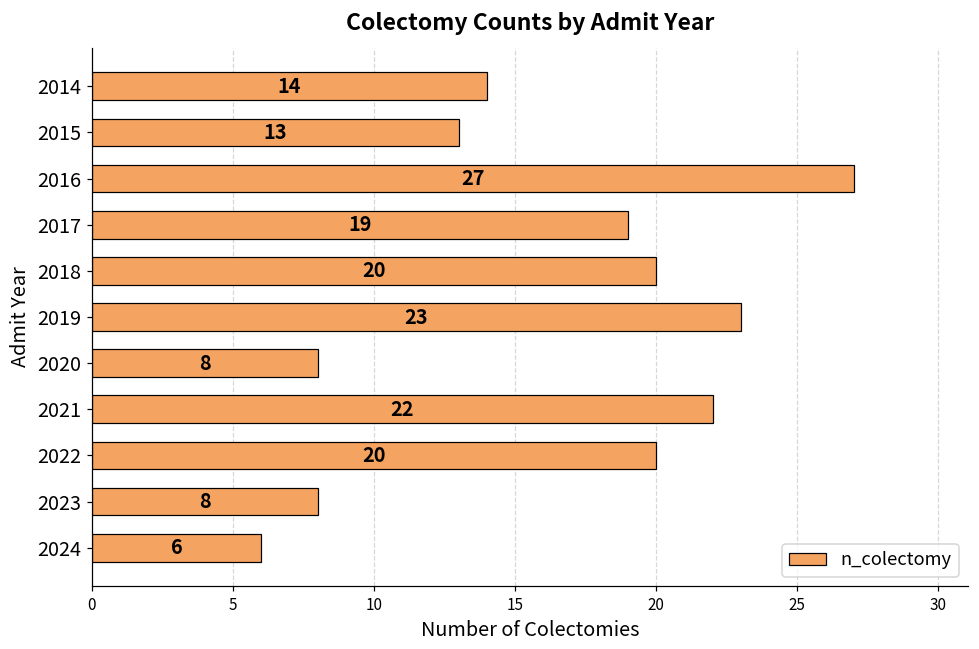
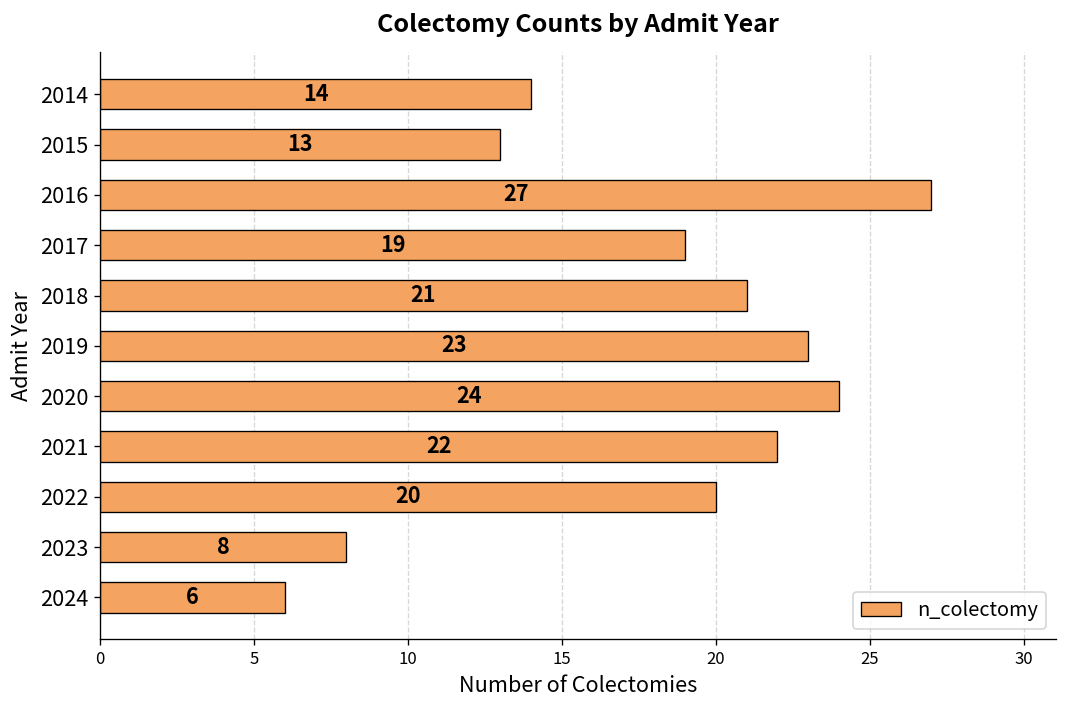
  {
    "2014": 14,
    "2015": 13,
    "2016": 27,
    "2017": 19,
-   "2018": 20,
+   "2018": 21,
    "2019": 23,
-   "2020": 8,
+   "2020": 24,
    "2021": 22,
    "2022": 20,
    "2023": 8,
    "2024": 6
  }
